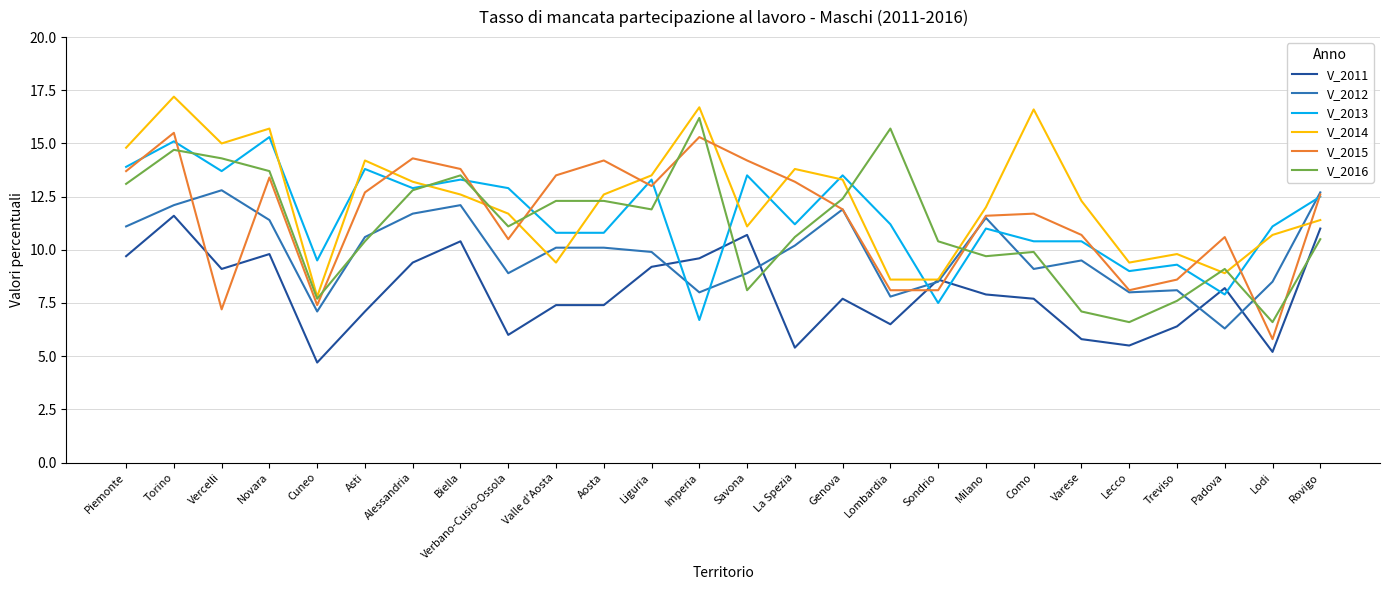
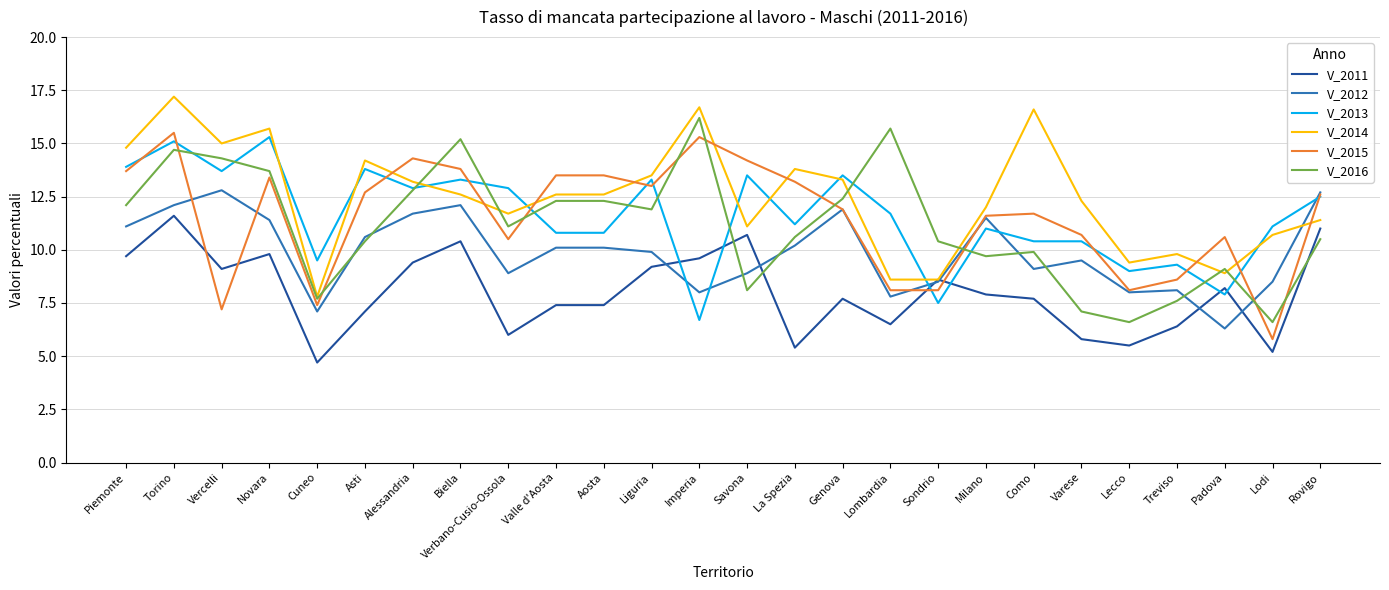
  {
    "V_2013": {
      "Piemonte": 13.9,
      "Torino": 15.1,
      "Vercelli": 13.7,
      "Novara": 15.3,
      "Cuneo": 9.5,
      "Asti": 13.8,
      "Biella": 13.3,
      "Verbano-Cusio-Ossola": 12.9,
      "Valle d'Aosta": 10.8,
      "Aosta": 10.8,
      "Liguria": 13.3,
      "Imperia": 6.7,
      "Savona": 13.5,
      "La Spezia": 11.2,
      "Genova": 13.5,
-     "Lombardia": 11.2,
+     "Lombardia": 11.7,
      "Sondrio": 7.5,
      "Milano": 11.0,
      "Como": 10.4,
      "Varese": 10.4,
      "Lecco": 9.0,
      "Treviso": 9.3,
      "Padova": 7.9,
      "Lodi": 11.1
    },
    "V_2014": {
      "Piemonte": 14.8,
      "Torino": 17.2,
      "Vercelli": 15.0,
      "Novara": 15.7,
      "Asti": 14.2,
      "Alessandria": 13.2,
      "Biella": 12.6,
      "Verbano-Cusio-Ossola": 11.7,
-     "Valle d'Aosta": 9.4,
+     "Valle d'Aosta": 12.6,
      "Aosta": 12.6,
      "Liguria": 13.5,
      "Imperia": 16.7,
      "Savona": 11.1,
      "La Spezia": 13.8,
      "Genova": 13.3,
      "Lombardia": 8.6,
      "Milano": 12.0,
      "Como": 16.6,
      "Varese": 12.3,
      "Lecco": 9.4,
      "Treviso": 9.8,
      "Padova": 8.9,
      "Lodi": 10.7,
      "Rovigo": 11.4
    },
    "V_2015": {
      "Piemonte": 13.7,
      "Torino": 15.5,
      "Vercelli": 7.2,
      "Novara": 13.4,
      "Cuneo": 7.4,
      "Asti": 12.7,
      "Alessandria": 14.3,
      "Biella": 13.8,
      "Verbano-Cusio-Ossola": 10.5,
      "Valle d'Aosta": 13.5,
-     "Aosta": 14.2,
+     "Aosta": 13.5,
      "Liguria": 13.0,
      "Imperia": 15.3,
      "Savona": 14.2,
      "La Spezia": 13.2,
      "Lombardia": 8.1,
      "Sondrio": 8.1,
      "Como": 11.7,
      "Varese": 10.7,
      "Treviso": 8.6,
      "Padova": 10.6,
      "Lodi": 5.8
    },
    "V_2016": {
-     "Piemonte": 13.1,
+     "Piemonte": 12.1,
      "Torino": 14.7,
      "Vercelli": 14.3,
      "Novara": 13.7,
      "Asti": 10.4,
-     "Biella": 13.5,
+     "Biella": 15.2,
      "Verbano-Cusio-Ossola": 11.1,
      "Valle d'Aosta": 12.3,
      "Aosta": 12.3,
      "Liguria": 11.9,
      "Imperia": 16.2,
      "Savona": 8.1,
      "La Spezia": 10.6,
      "Genova": 12.4,
      "Lombardia": 15.7,
      "Sondrio": 10.4,
      "Milano": 9.7,
      "Como": 9.9,
      "Varese": 7.1,
      "Lecco": 6.6,
      "Treviso": 7.6,
      "Padova": 9.1,
      "Lodi": 6.6,
      "Rovigo": 10.5
    }
  }
